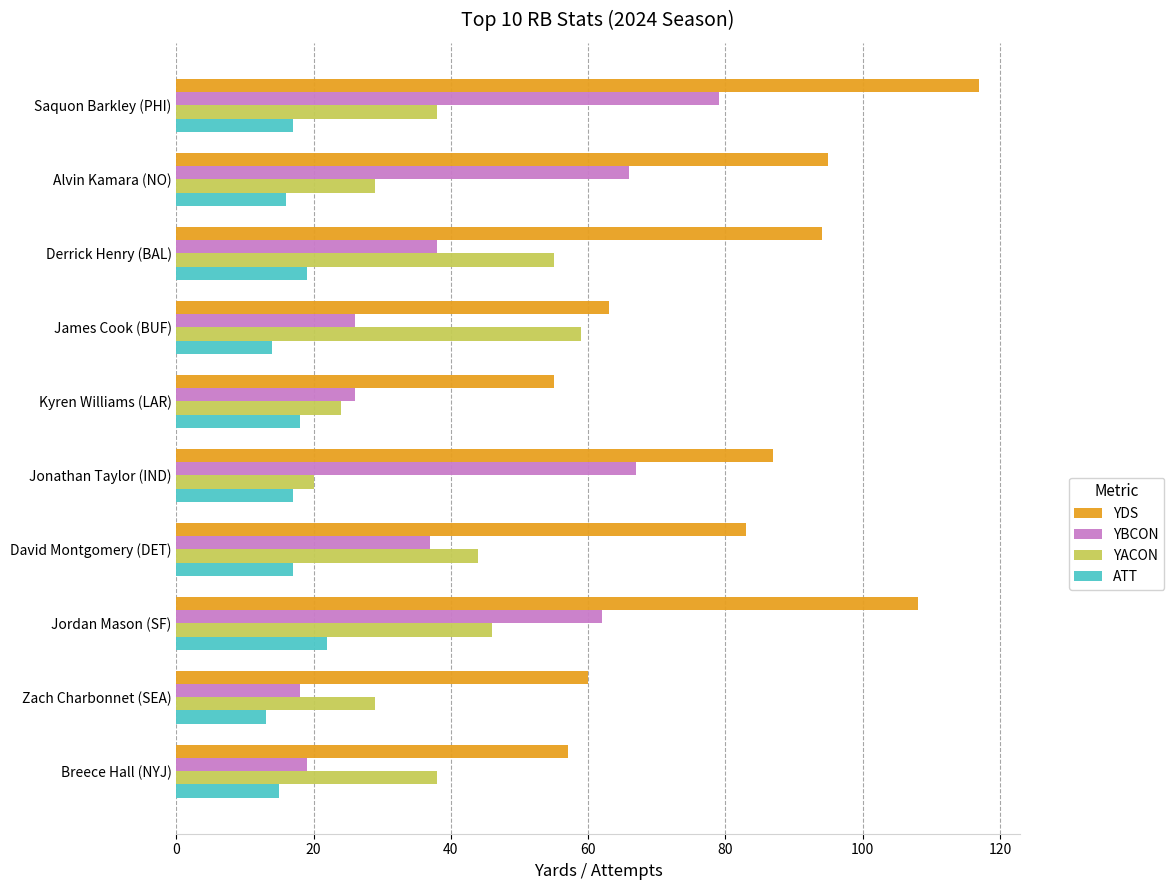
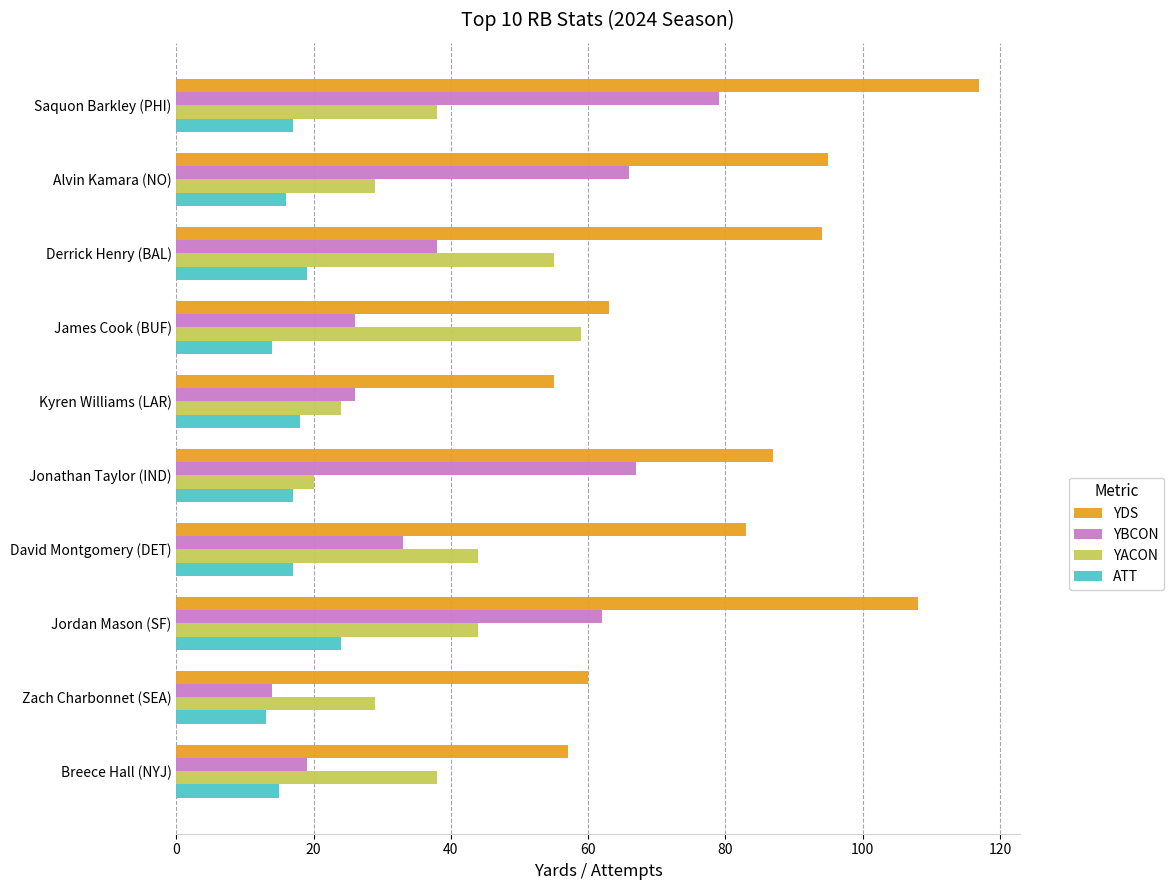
  {
    "YDS": {
      "Saquon Barkley (PHI)": 117,
      "Alvin Kamara (NO)": 95,
      "Derrick Henry (BAL)": 94,
      "James Cook (BUF)": 63,
      "Kyren Williams (LAR)": 55,
      "Jonathan Taylor (IND)": 87,
      "David Montgomery (DET)": 83,
      "Jordan Mason (SF)": 108,
      "Zach Charbonnet (SEA)": 60,
      "Breece Hall (NYJ)": 57
    },
    "YBCON": {
      "Saquon Barkley (PHI)": 79,
      "Alvin Kamara (NO)": 66,
      "Derrick Henry (BAL)": 38,
      "James Cook (BUF)": 26,
      "Kyren Williams (LAR)": 26,
      "Jonathan Taylor (IND)": 67,
-     "David Montgomery (DET)": 37,
+     "David Montgomery (DET)": 33,
      "Jordan Mason (SF)": 62,
-     "Zach Charbonnet (SEA)": 18,
+     "Zach Charbonnet (SEA)": 14,
      "Breece Hall (NYJ)": 19
    },
    "YACON": {
      "Saquon Barkley (PHI)": 38,
      "Alvin Kamara (NO)": 29,
      "Derrick Henry (BAL)": 55,
      "James Cook (BUF)": 59,
      "Kyren Williams (LAR)": 24,
      "Jonathan Taylor (IND)": 20,
      "David Montgomery (DET)": 44,
-     "Jordan Mason (SF)": 46,
+     "Jordan Mason (SF)": 44,
      "Zach Charbonnet (SEA)": 29,
      "Breece Hall (NYJ)": 38
    },
    "ATT": {
      "Saquon Barkley (PHI)": 17,
      "Alvin Kamara (NO)": 16,
      "Derrick Henry (BAL)": 19,
      "James Cook (BUF)": 14,
      "Kyren Williams (LAR)": 18,
      "Jonathan Taylor (IND)": 17,
      "David Montgomery (DET)": 17,
-     "Jordan Mason (SF)": 22,
+     "Jordan Mason (SF)": 24,
      "Zach Charbonnet (SEA)": 13,
      "Breece Hall (NYJ)": 15
    }
  }
